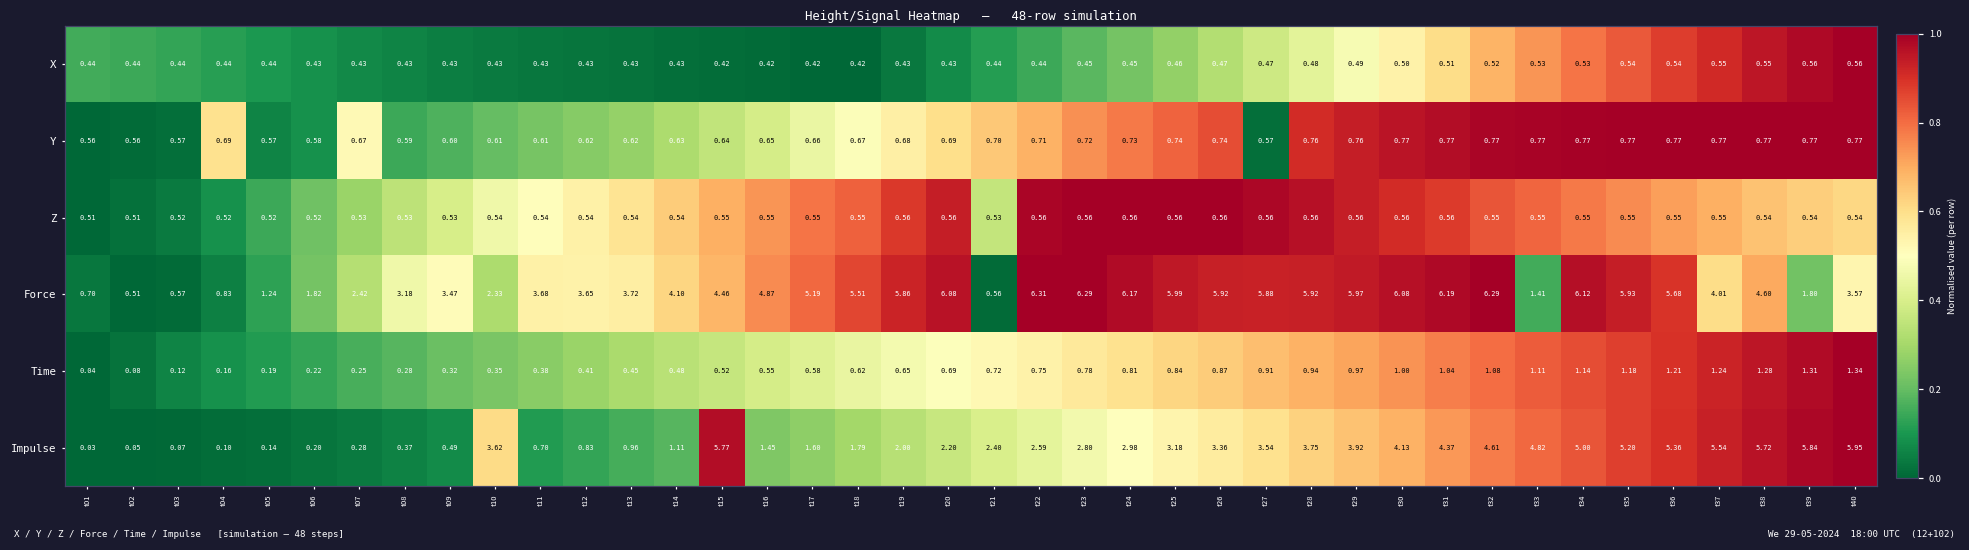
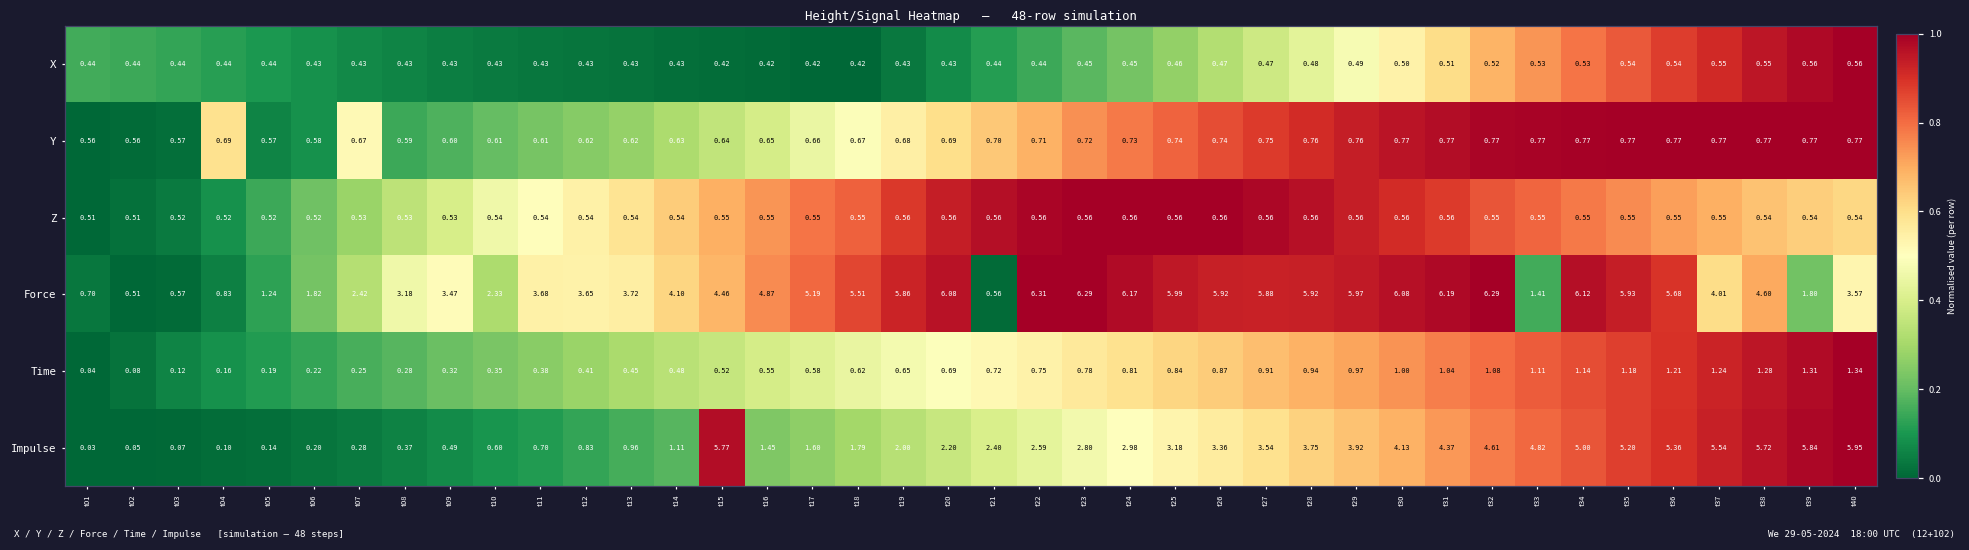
  {
    "Y": {
      "t01": 0.56,
      "t02": 0.56,
      "t03": 0.57,
      "t04": 0.69,
      "t05": 0.57,
      "t06": 0.58,
      "t07": 0.67,
      "t08": 0.59,
      "t09": 0.60,
      "t10": 0.61,
      "t11": 0.61,
      "t12": 0.62,
      "t13": 0.62,
      "t14": 0.63,
      "t15": 0.64,
      "t16": 0.65,
      "t17": 0.66,
      "t18": 0.67,
      "t19": 0.68,
      "t20": 0.69,
      "t21": 0.70,
      "t22": 0.71,
      "t23": 0.72,
      "t24": 0.73,
      "t25": 0.74,
      "t26": 0.74,
-     "t27": 0.57,
+     "t27": 0.75,
      "t28": 0.76,
      "t29": 0.76,
      "t30": 0.77,
      "t31": 0.77,
      "t32": 0.77,
      "t33": 0.77,
      "t34": 0.77,
      "t35": 0.77,
      "t36": 0.77,
      "t37": 0.77,
      "t38": 0.77,
      "t39": 0.77,
      "t40": 0.77
    },
    "Z": {
      "t01": 0.51,
      "t02": 0.51,
      "t03": 0.52,
      "t04": 0.52,
      "t05": 0.52,
      "t06": 0.52,
      "t07": 0.53,
      "t08": 0.53,
      "t09": 0.53,
      "t10": 0.54,
      "t11": 0.54,
      "t12": 0.54,
      "t13": 0.54,
      "t14": 0.54,
      "t15": 0.55,
      "t16": 0.55,
      "t17": 0.55,
      "t18": 0.55,
      "t19": 0.56,
      "t20": 0.56,
-     "t21": 0.53,
+     "t21": 0.56,
      "t22": 0.56,
      "t23": 0.56,
      "t24": 0.56,
      "t25": 0.56,
      "t26": 0.56,
      "t27": 0.56,
      "t28": 0.56,
      "t29": 0.56,
      "t30": 0.56,
      "t31": 0.56,
      "t32": 0.55,
      "t33": 0.55,
      "t34": 0.55,
      "t35": 0.55,
      "t36": 0.55,
      "t37": 0.55,
      "t38": 0.54,
      "t39": 0.54,
      "t40": 0.54
    },
    "Impulse": {
      "t01": 0.03,
      "t02": 0.05,
      "t03": 0.07,
      "t04": 0.10,
      "t05": 0.14,
      "t06": 0.20,
      "t07": 0.28,
      "t08": 0.37,
      "t09": 0.49,
-     "t10": 3.62,
+     "t10": 0.60,
      "t11": 0.70,
      "t12": 0.83,
      "t13": 0.96,
      "t14": 1.11,
      "t15": 5.77,
      "t16": 1.45,
      "t17": 1.60,
      "t18": 1.79,
      "t19": 2.00,
      "t20": 2.20,
      "t21": 2.40,
      "t22": 2.59,
      "t23": 2.80,
      "t24": 2.98,
      "t25": 3.18,
      "t26": 3.36,
      "t27": 3.54,
      "t28": 3.75,
      "t29": 3.92,
      "t30": 4.13,
      "t31": 4.37,
      "t32": 4.61,
      "t33": 4.82,
      "t34": 5.00,
      "t35": 5.20,
      "t36": 5.36,
      "t37": 5.54,
      "t38": 5.72,
      "t39": 5.84,
      "t40": 5.95
    }
  }
